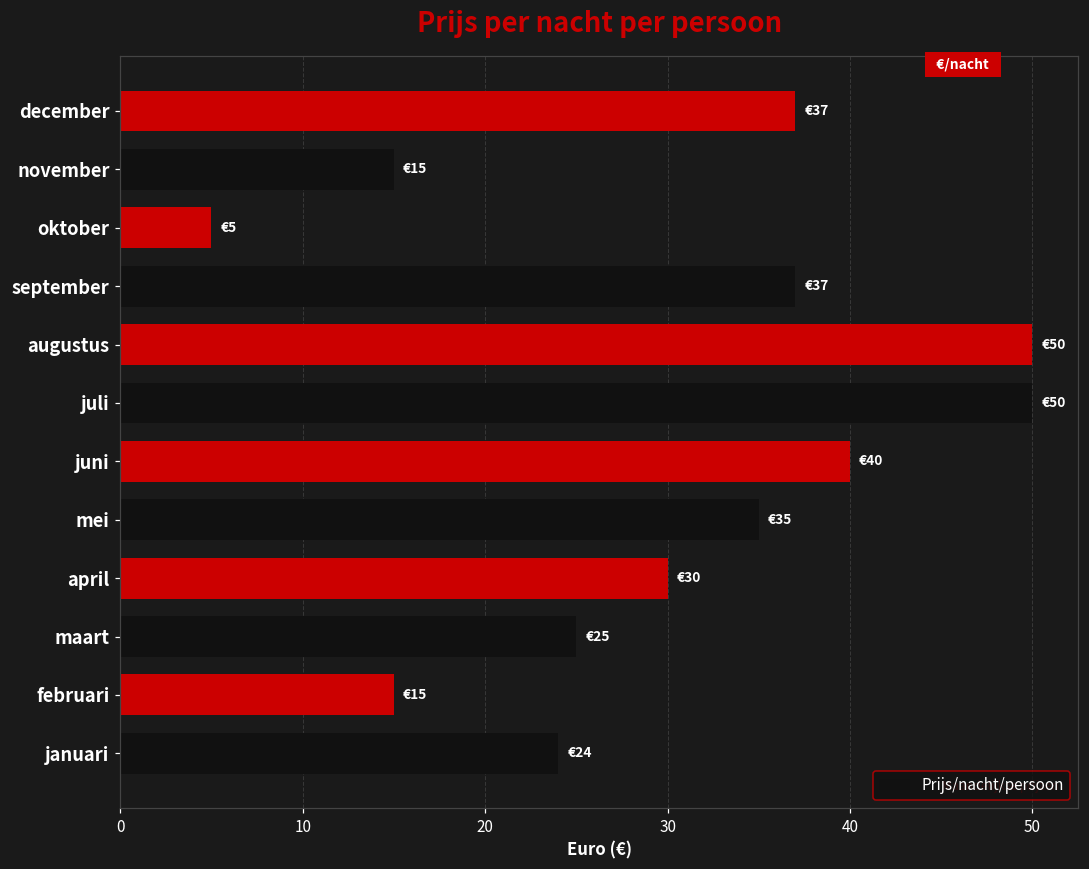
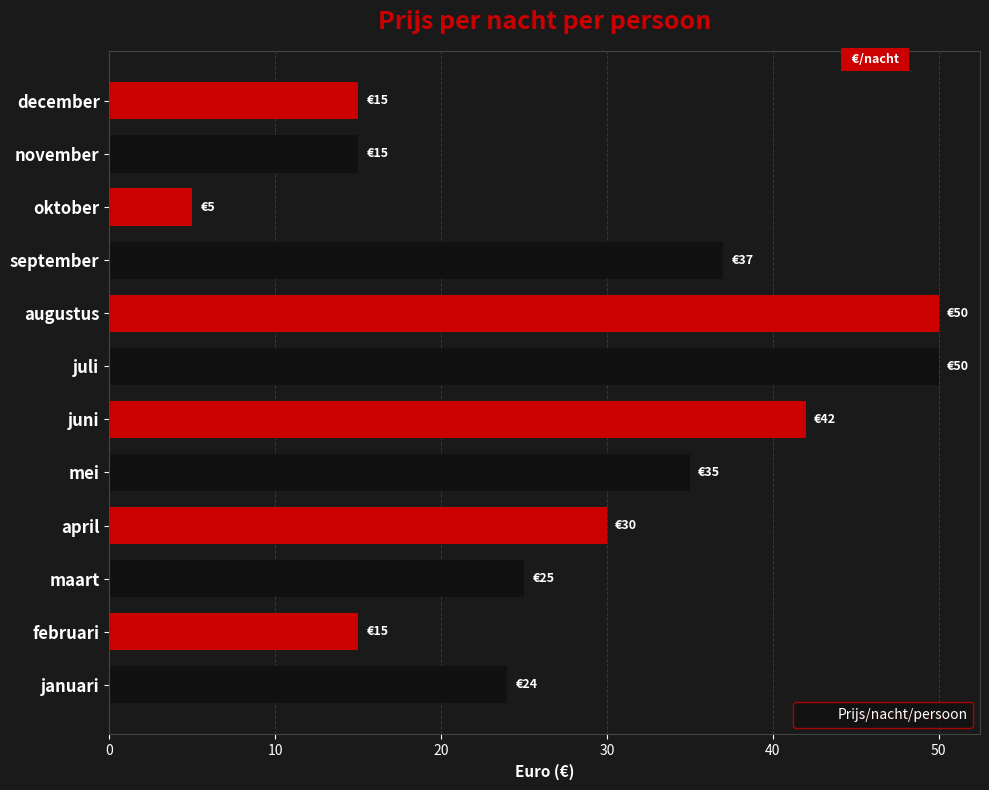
  {
-   "december": "€37",
+   "december": "€15",
    "november": "€15",
    "oktober": "€5",
    "september": "€37",
    "augustus": "€50",
    "juli": "€50",
-   "juni": "€40",
+   "juni": "€42",
    "mei": "€35",
    "april": "€30",
    "maart": "€25",
    "februari": "€15",
    "januari": "€24"
  }
